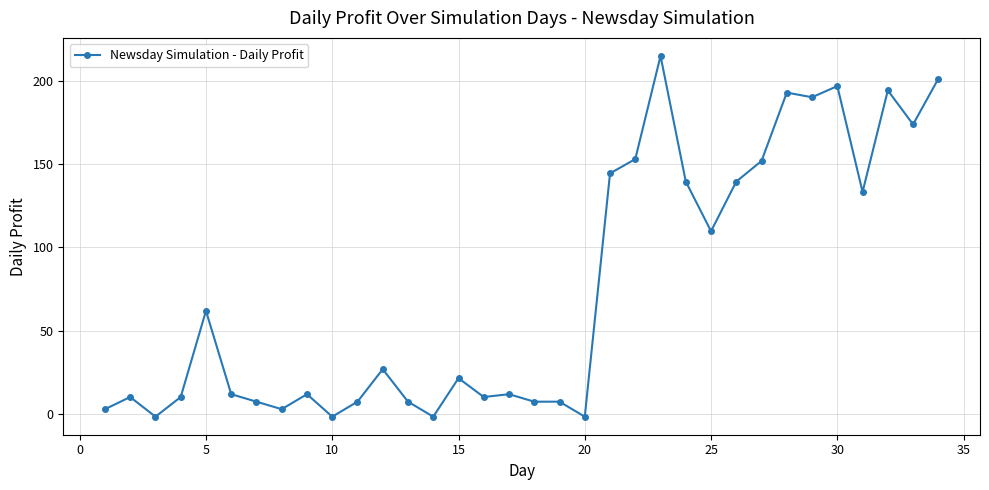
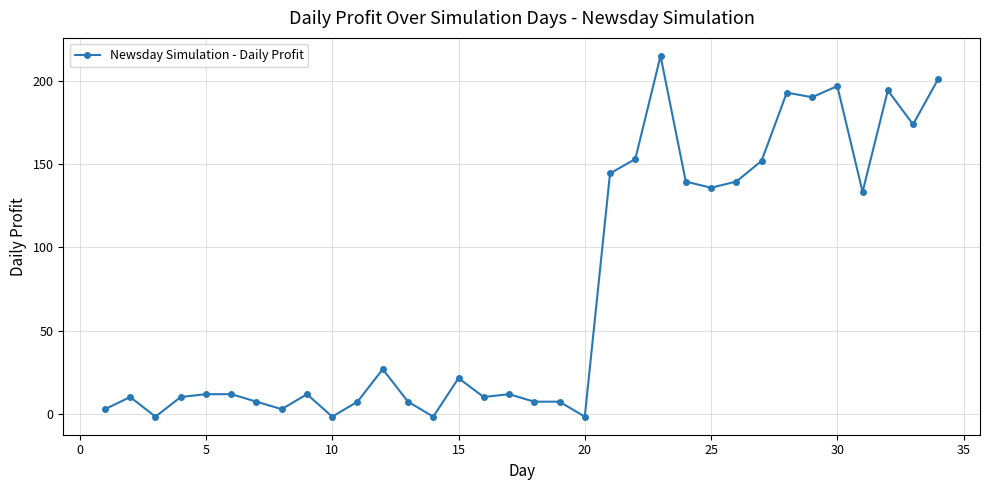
  {
-   "5": 62,
+   "5": 12,
    "10": -2,
    "15": 22,
    "20": -2,
-   "25": 110,
+   "25": 136,
    "30": 197
  }
